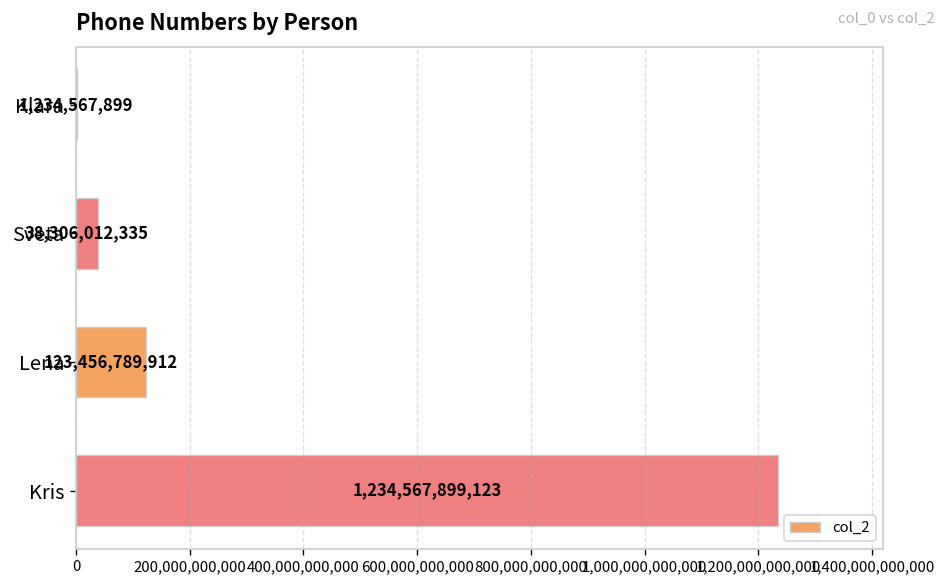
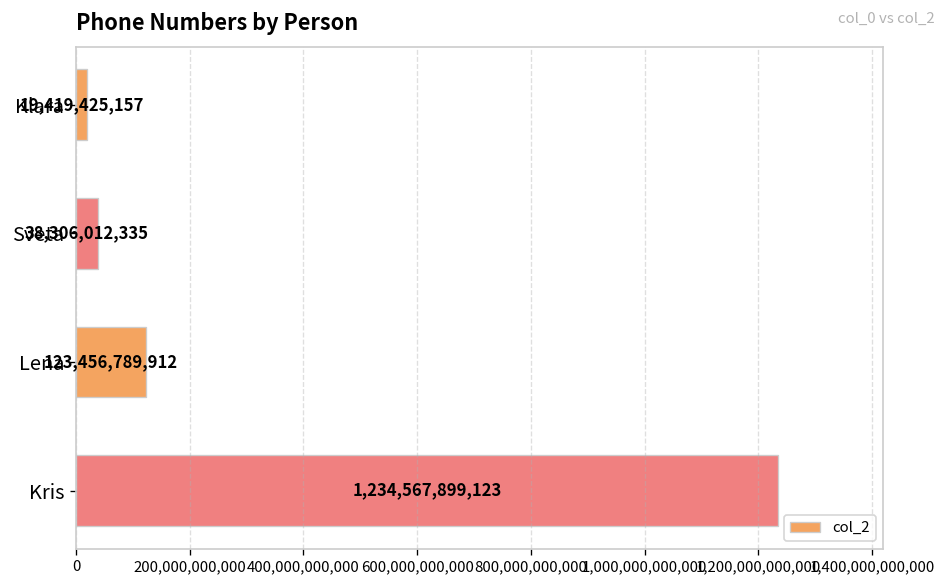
  {
-   "Klara": "1,234,567,899",
+   "Klara": "19,419,425,157",
    "Sveta": "38,306,012,335",
    "Lena": "123,456,789,912",
    "Kris": "1,234,567,899,123"
  }
